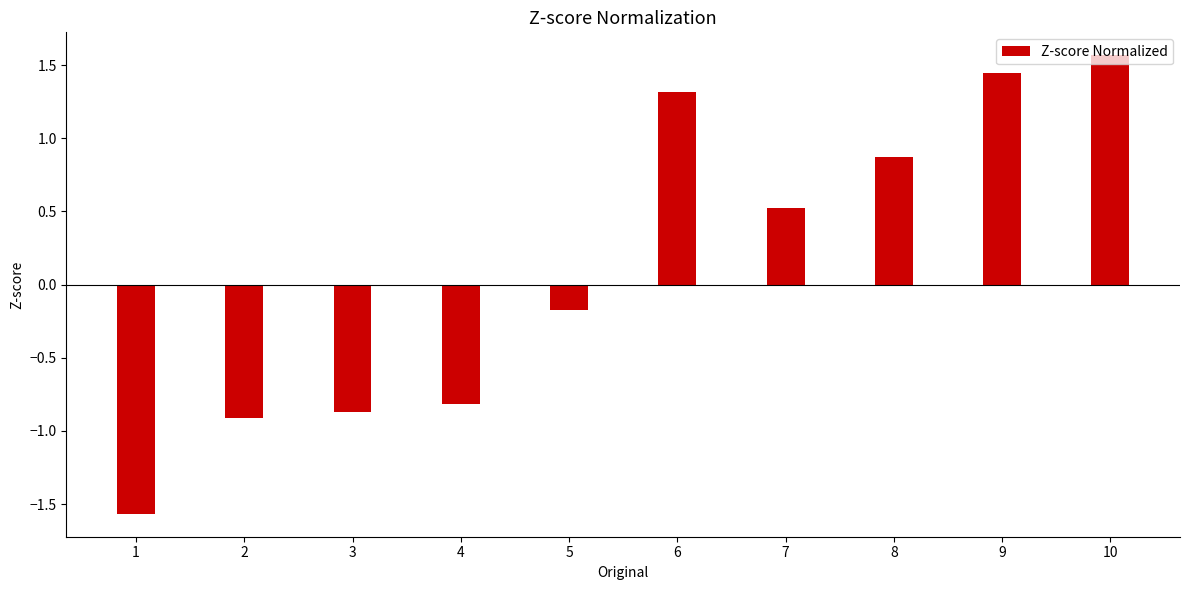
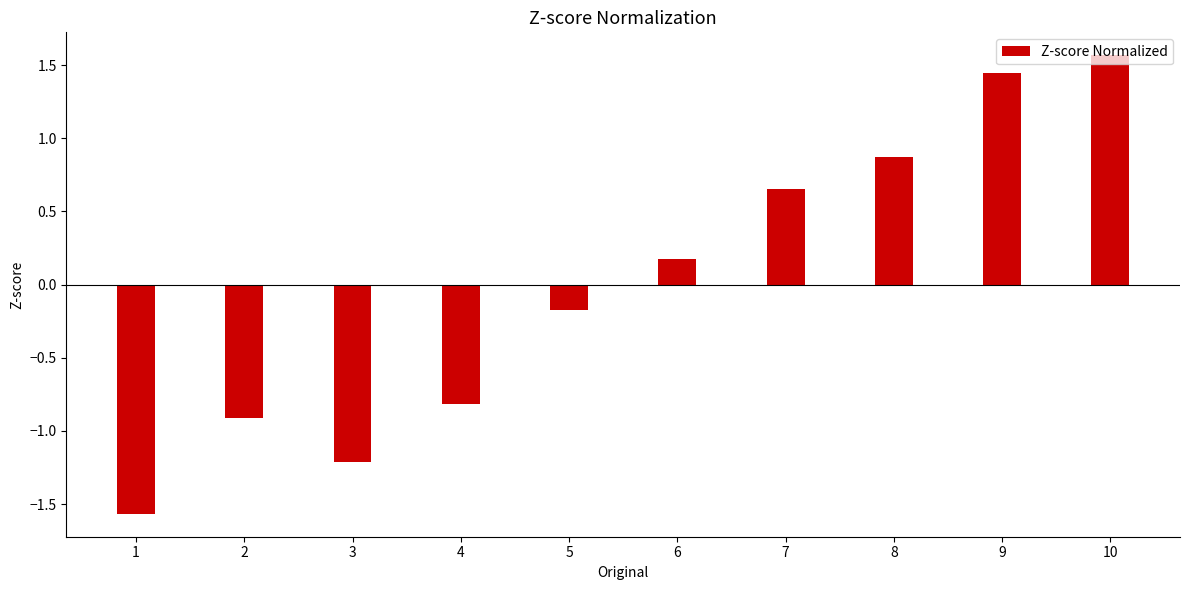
  {
    "1": -1.57,
    "2": -0.91,
-   "3": -0.87,
+   "3": -1.21,
    "4": -0.81,
    "5": -0.17,
-   "6": 1.32,
-   "7": 0.52,
+   "6": 0.17,
+   "7": 0.65,
    "8": 0.87,
    "9": 1.45
  }
